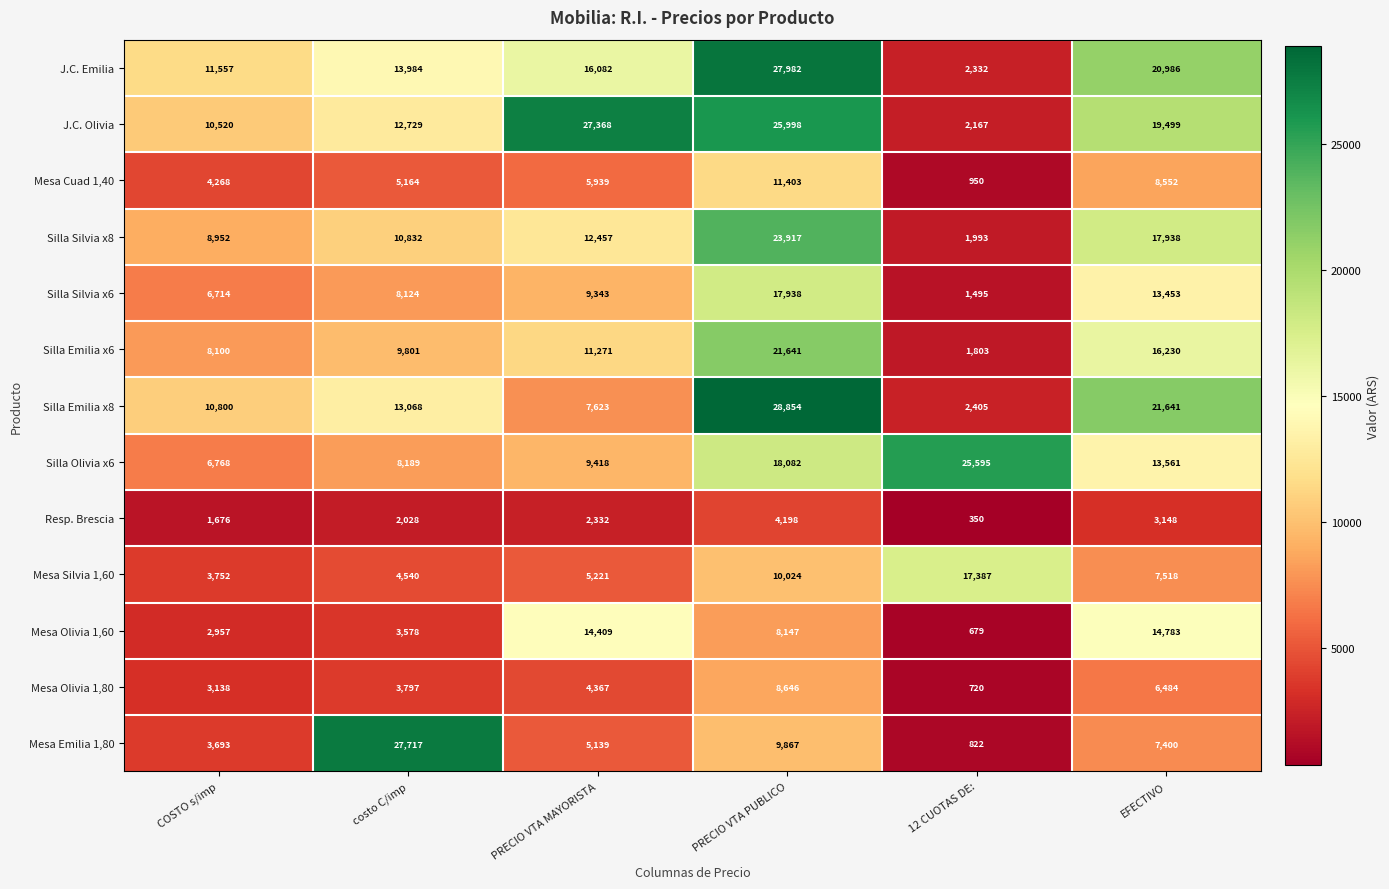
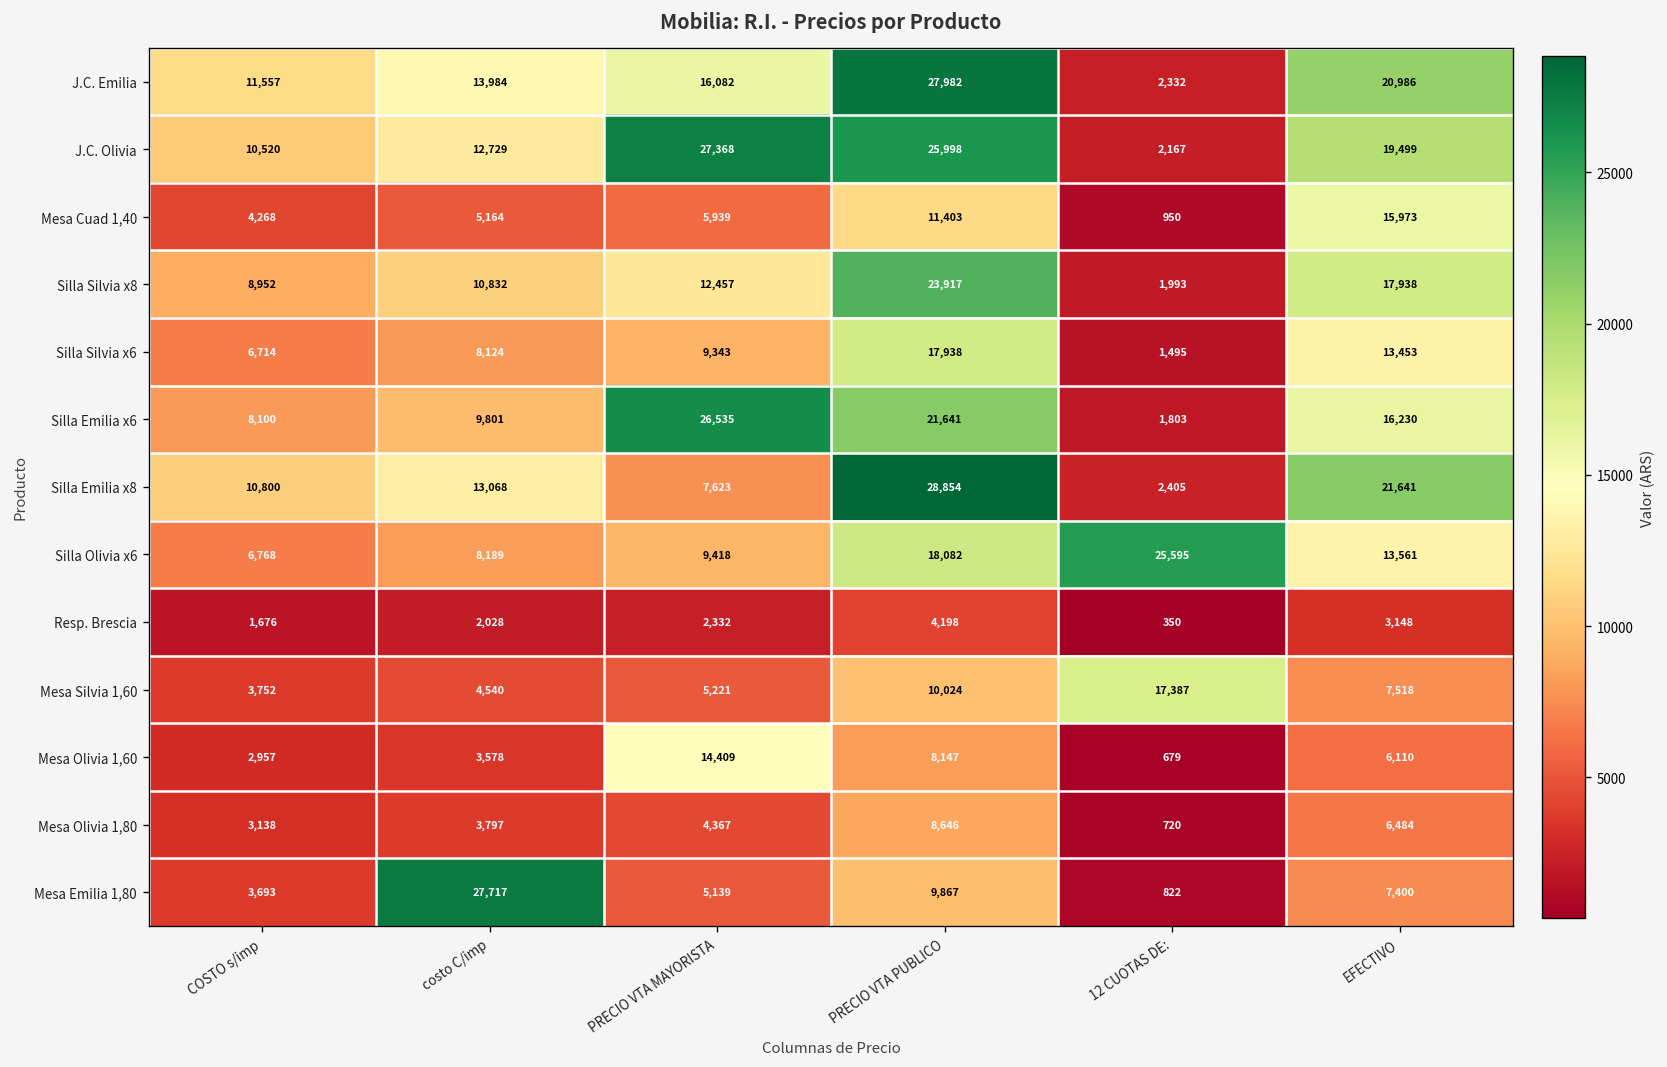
  {
    "J.C. Emilia": {
      "COSTO s/imp": "11,557",
      "costo C/imp": "13,984",
      "PRECIO VTA MAYORISTA": "16,082",
      "PRECIO VTA PUBLICO": "27,982",
      "12 CUOTAS DE:": "2,332",
      "EFECTIVO": "20,986"
    },
    "J.C. Olivia": {
      "COSTO s/imp": "10,520",
      "costo C/imp": "12,729",
      "PRECIO VTA MAYORISTA": "27,368",
      "PRECIO VTA PUBLICO": "25,998",
      "12 CUOTAS DE:": "2,167",
      "EFECTIVO": "19,499"
    },
    "Mesa Cuad 1,40": {
      "COSTO s/imp": "4,268",
      "costo C/imp": "5,164",
      "PRECIO VTA MAYORISTA": "5,939",
      "PRECIO VTA PUBLICO": "11,403",
      "12 CUOTAS DE:": "950",
-     "EFECTIVO": "8,552"
+     "EFECTIVO": "15,973"
    },
    "Silla Silvia x8": {
      "COSTO s/imp": "8,952",
      "costo C/imp": "10,832",
      "PRECIO VTA MAYORISTA": "12,457",
      "PRECIO VTA PUBLICO": "23,917",
      "12 CUOTAS DE:": "1,993",
      "EFECTIVO": "17,938"
    },
    "Silla Silvia x6": {
      "COSTO s/imp": "6,714",
      "costo C/imp": "8,124",
      "PRECIO VTA MAYORISTA": "9,343",
      "PRECIO VTA PUBLICO": "17,938",
      "12 CUOTAS DE:": "1,495",
      "EFECTIVO": "13,453"
    },
    "Silla Emilia x6": {
      "COSTO s/imp": "8,100",
      "costo C/imp": "9,801",
-     "PRECIO VTA MAYORISTA": "11,271",
+     "PRECIO VTA MAYORISTA": "26,535",
      "PRECIO VTA PUBLICO": "21,641",
      "12 CUOTAS DE:": "1,803",
      "EFECTIVO": "16,230"
    },
    "Silla Emilia x8": {
      "COSTO s/imp": "10,800",
      "costo C/imp": "13,068",
      "PRECIO VTA MAYORISTA": "7,623",
      "PRECIO VTA PUBLICO": "28,854",
      "12 CUOTAS DE:": "2,405",
      "EFECTIVO": "21,641"
    },
    "Silla Olivia x6": {
      "COSTO s/imp": "6,768",
      "costo C/imp": "8,189",
      "PRECIO VTA MAYORISTA": "9,418",
      "PRECIO VTA PUBLICO": "18,082",
      "12 CUOTAS DE:": "25,595",
      "EFECTIVO": "13,561"
    },
    "Resp. Brescia": {
      "COSTO s/imp": "1,676",
      "costo C/imp": "2,028",
      "PRECIO VTA MAYORISTA": "2,332",
      "PRECIO VTA PUBLICO": "4,198",
      "12 CUOTAS DE:": "350",
      "EFECTIVO": "3,148"
    },
    "Mesa Silvia 1,60": {
      "COSTO s/imp": "3,752",
      "costo C/imp": "4,540",
      "PRECIO VTA MAYORISTA": "5,221",
      "PRECIO VTA PUBLICO": "10,024",
      "12 CUOTAS DE:": "17,387",
      "EFECTIVO": "7,518"
    },
    "Mesa Olivia 1,60": {
      "COSTO s/imp": "2,957",
      "costo C/imp": "3,578",
      "PRECIO VTA MAYORISTA": "14,409",
      "PRECIO VTA PUBLICO": "8,147",
      "12 CUOTAS DE:": "679",
-     "EFECTIVO": "14,783"
+     "EFECTIVO": "6,110"
    },
    "Mesa Olivia 1,80": {
      "COSTO s/imp": "3,138",
      "costo C/imp": "3,797",
      "PRECIO VTA MAYORISTA": "4,367",
      "PRECIO VTA PUBLICO": "8,646",
      "12 CUOTAS DE:": "720",
      "EFECTIVO": "6,484"
    },
    "Mesa Emilia 1,80": {
      "COSTO s/imp": "3,693",
      "costo C/imp": "27,717",
      "PRECIO VTA MAYORISTA": "5,139",
      "PRECIO VTA PUBLICO": "9,867",
      "12 CUOTAS DE:": "822",
      "EFECTIVO": "7,400"
    }
  }
